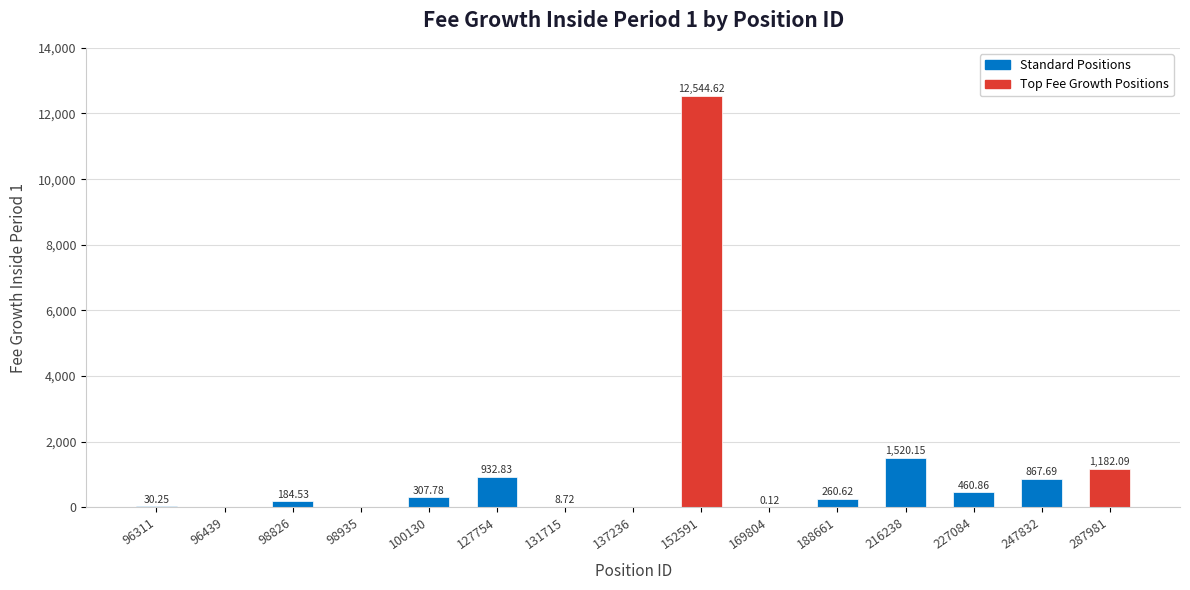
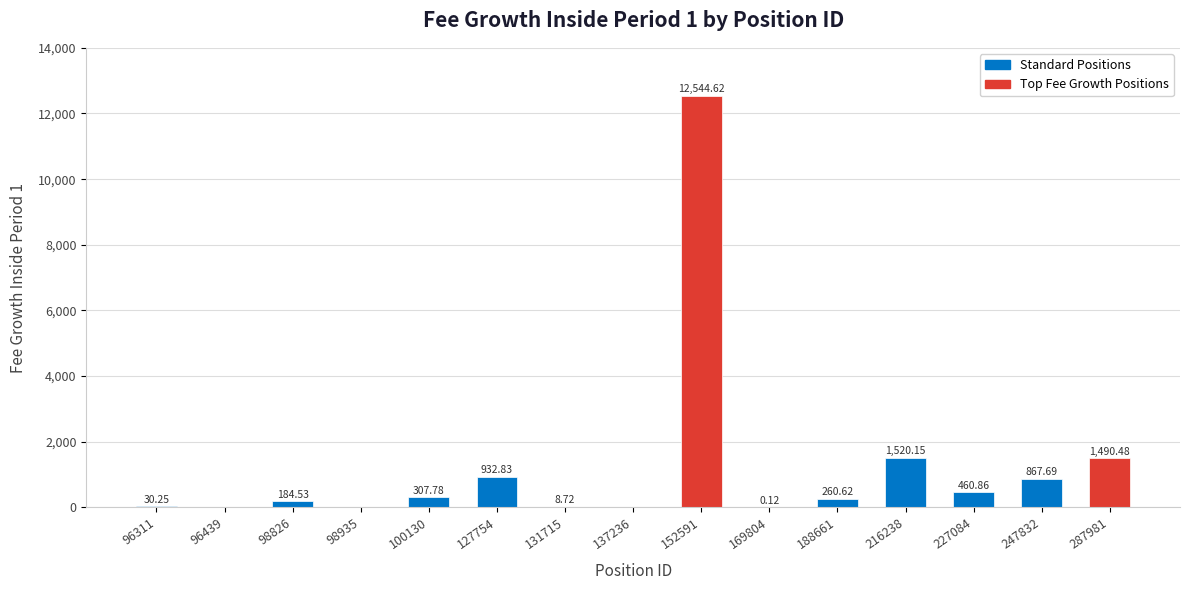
  {
    "96311": "30.25",
    "98826": "184.53",
    "100130": "307.78",
    "127754": "932.83",
    "131715": "8.72",
    "152591": "12,544.62",
    "169804": "0.12",
    "188661": "260.62",
    "216238": "1,520.15",
    "227084": "460.86",
    "247832": "867.69",
-   "287981": "1,182.09"
+   "287981": "1,490.48"
  }
